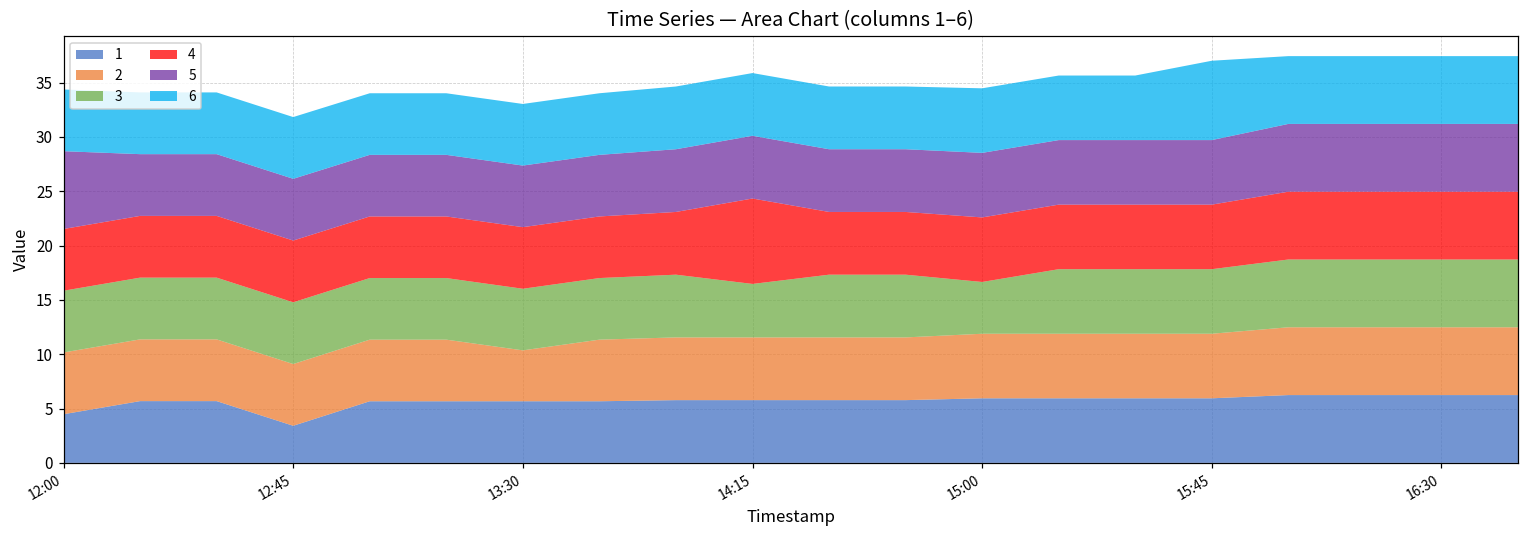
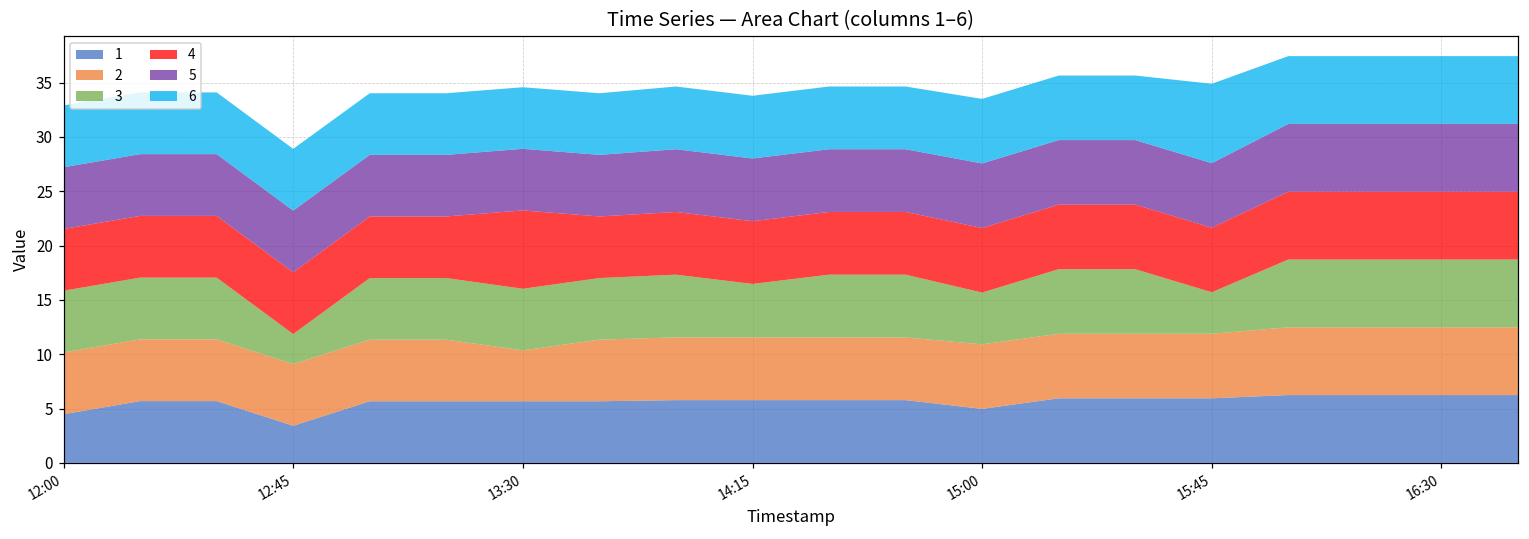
  {
    "1": {
      "12:00": 4,
      "12:45": 3,
      "13:30": 6,
      "14:15": 6,
-     "15:00": 6,
+     "15:00": 5,
      "15:45": 6,
      "16:30": 6
    },
    "2": {
      "12:00": 6,
      "12:45": 6,
      "13:30": 5,
      "14:15": 6,
      "15:00": 6,
      "15:45": 6,
      "16:30": 6
    },
    "3": {
      "12:00": 6,
-     "12:45": 6,
+     "12:45": 3,
      "13:30": 6,
      "14:15": 5,
      "15:00": 5,
-     "15:45": 6,
+     "15:45": 4,
      "16:30": 6
    },
    "4": {
      "12:00": 6,
      "12:45": 6,
-     "13:30": 6,
-     "14:15": 8,
+     "13:30": 7,
+     "14:15": 6,
      "15:00": 6,
      "15:45": 6,
      "16:30": 6
    },
    "5": {
-     "12:00": 7,
+     "12:00": 6,
      "12:45": 6,
      "13:30": 6,
      "14:15": 6,
      "15:00": 6,
      "15:45": 6,
      "16:30": 6
    },
    "6": {
      "12:00": 6,
      "12:45": 6,
      "13:30": 6,
      "14:15": 6,
      "15:00": 6,
      "15:45": 7,
      "16:30": 6
    }
  }
